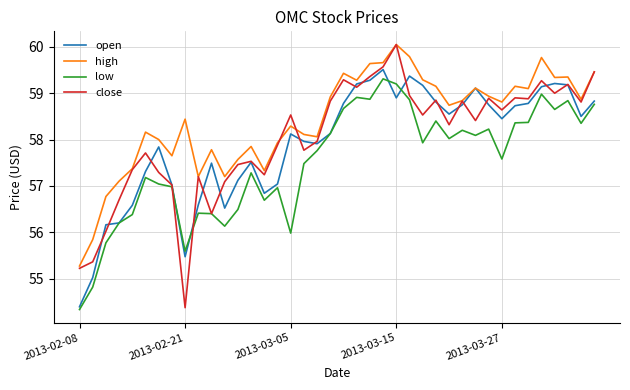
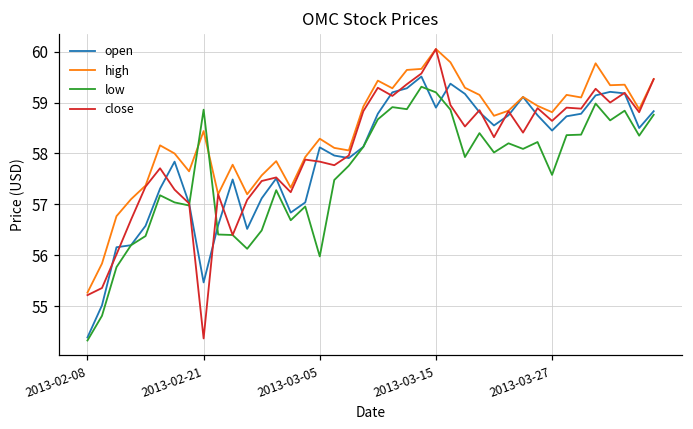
  {
    "open": {
      "2013-02-08": 54.4,
      "2013-02-21": 55.5,
      "2013-03-05": 58.1,
      "2013-03-15": 58.9,
      "2013-03-27": 58.5
    },
    "high": {
      "2013-02-21": 58.4,
      "2013-03-05": 58.3,
      "2013-03-27": 58.8
    },
    "low": {
      "2013-02-08": 54.3,
-     "2013-02-21": 55.6,
+     "2013-02-21": 58.9,
      "2013-03-05": 56.0,
      "2013-03-15": 59.2,
      "2013-03-27": 57.6
    },
    "close": {
      "2013-02-21": 54.4,
-     "2013-03-05": 58.5,
+     "2013-03-05": 57.8,
      "2013-03-27": 58.6
    }
  }
